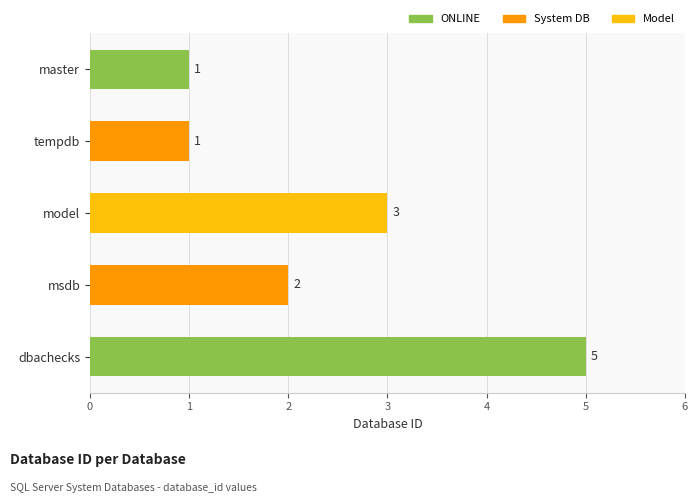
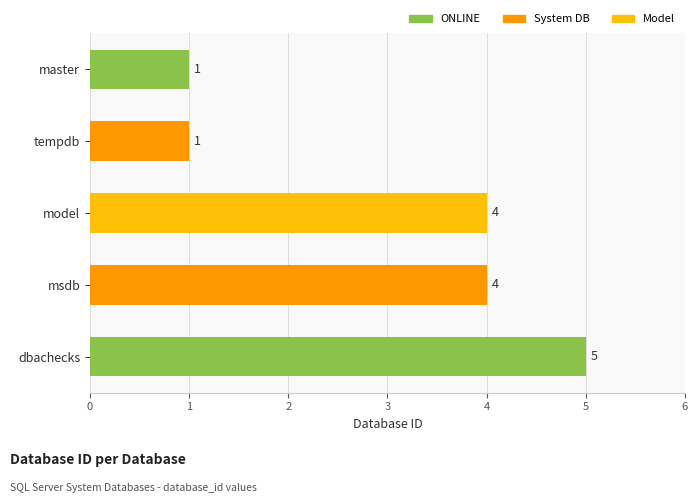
  {
    "master": 1,
    "tempdb": 1,
-   "model": 3,
-   "msdb": 2,
+   "model": 4,
+   "msdb": 4,
    "dbachecks": 5
  }
